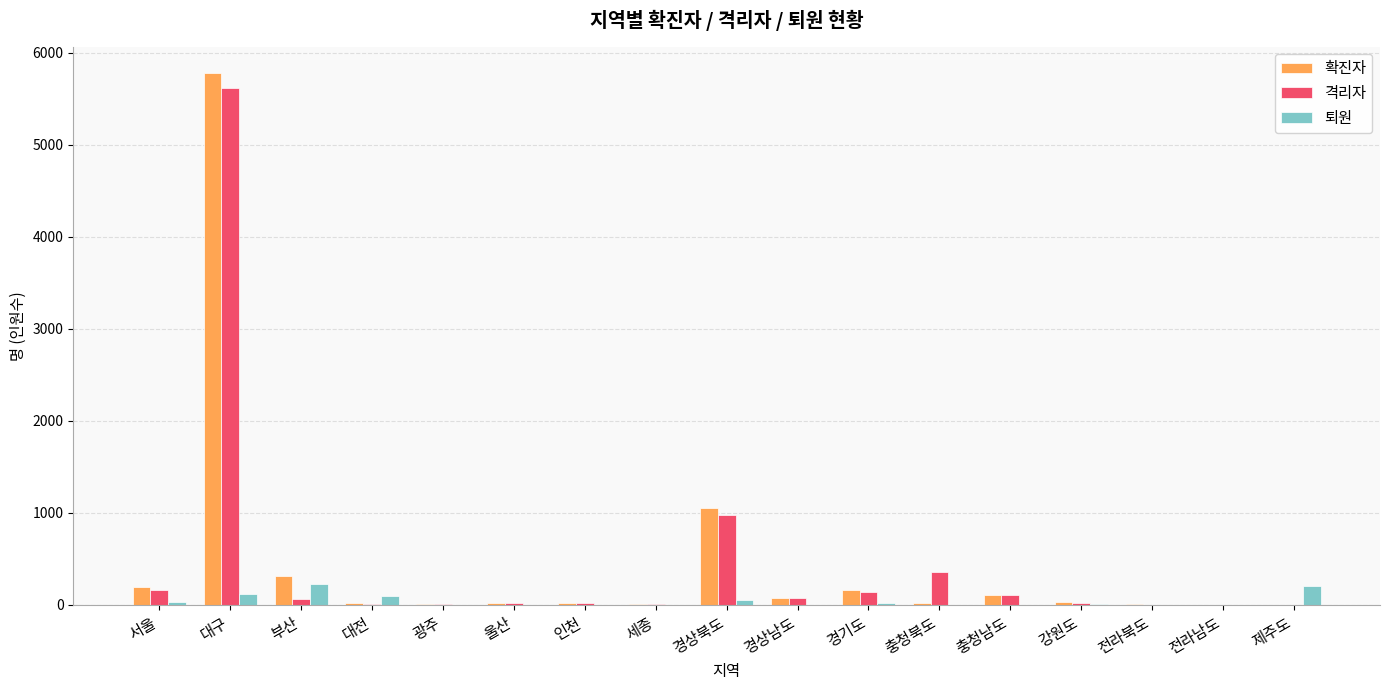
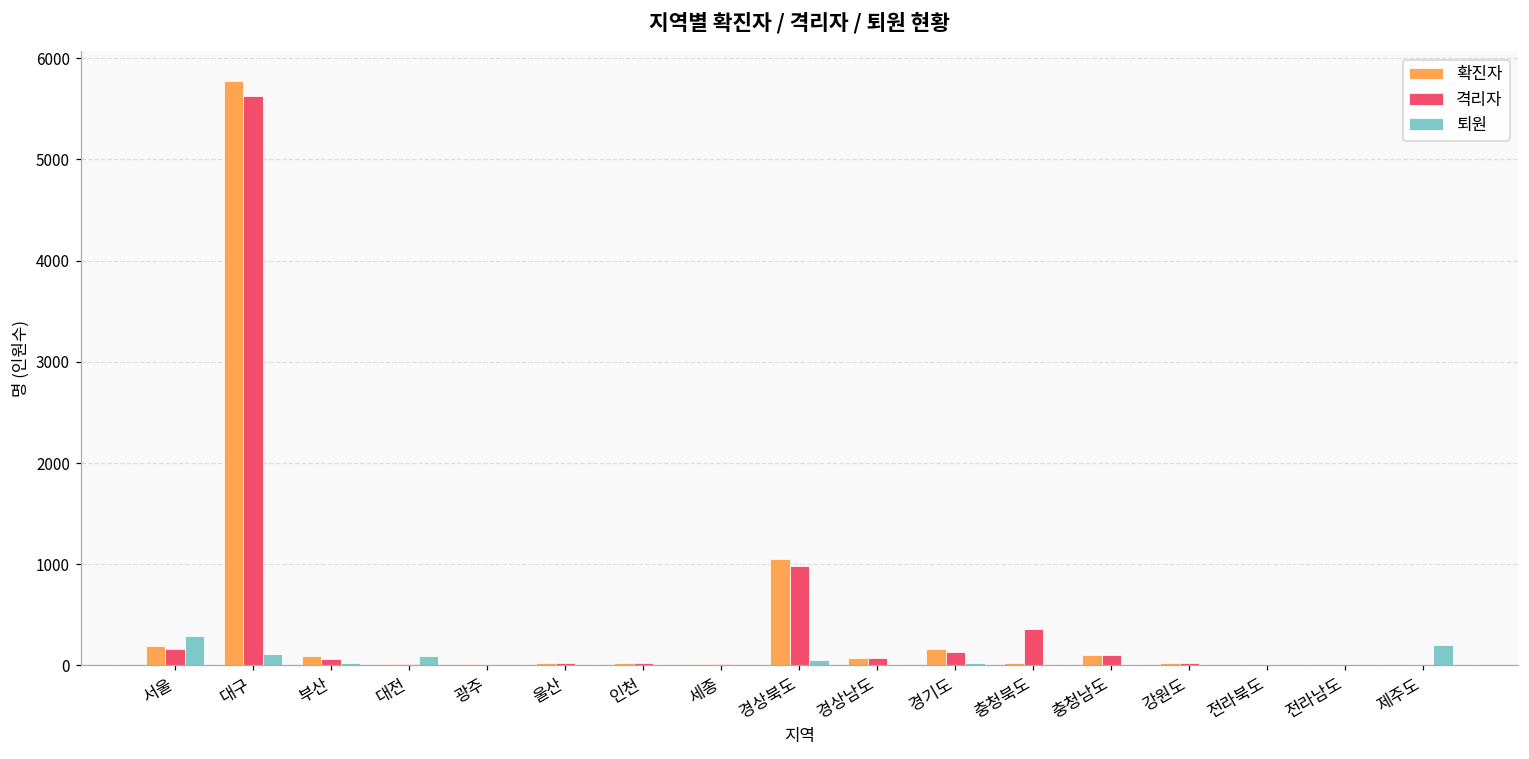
  {
    "확진자": {
      "서울": 200,
      "대구": 5800,
-     "부산": 300,
+     "부산": 100,
      "경상북도": 1100,
      "경상남도": 100,
      "경기도": 200,
      "충청남도": 100,
      "강원도": 0
    },
    "격리자": {
      "서울": 200,
      "대구": 5600,
      "부산": 100,
      "경상북도": 1000,
      "경상남도": 100,
      "경기도": 100,
      "충청북도": 400,
      "충청남도": 100
    },
    "퇴원": {
-     "서울": 0,
+     "서울": 300,
      "대구": 100,
-     "부산": 200,
+     "부산": 0,
      "대전": 100,
      "세종": 0,
      "경상북도": 100,
      "제주도": 200
    }
  }
